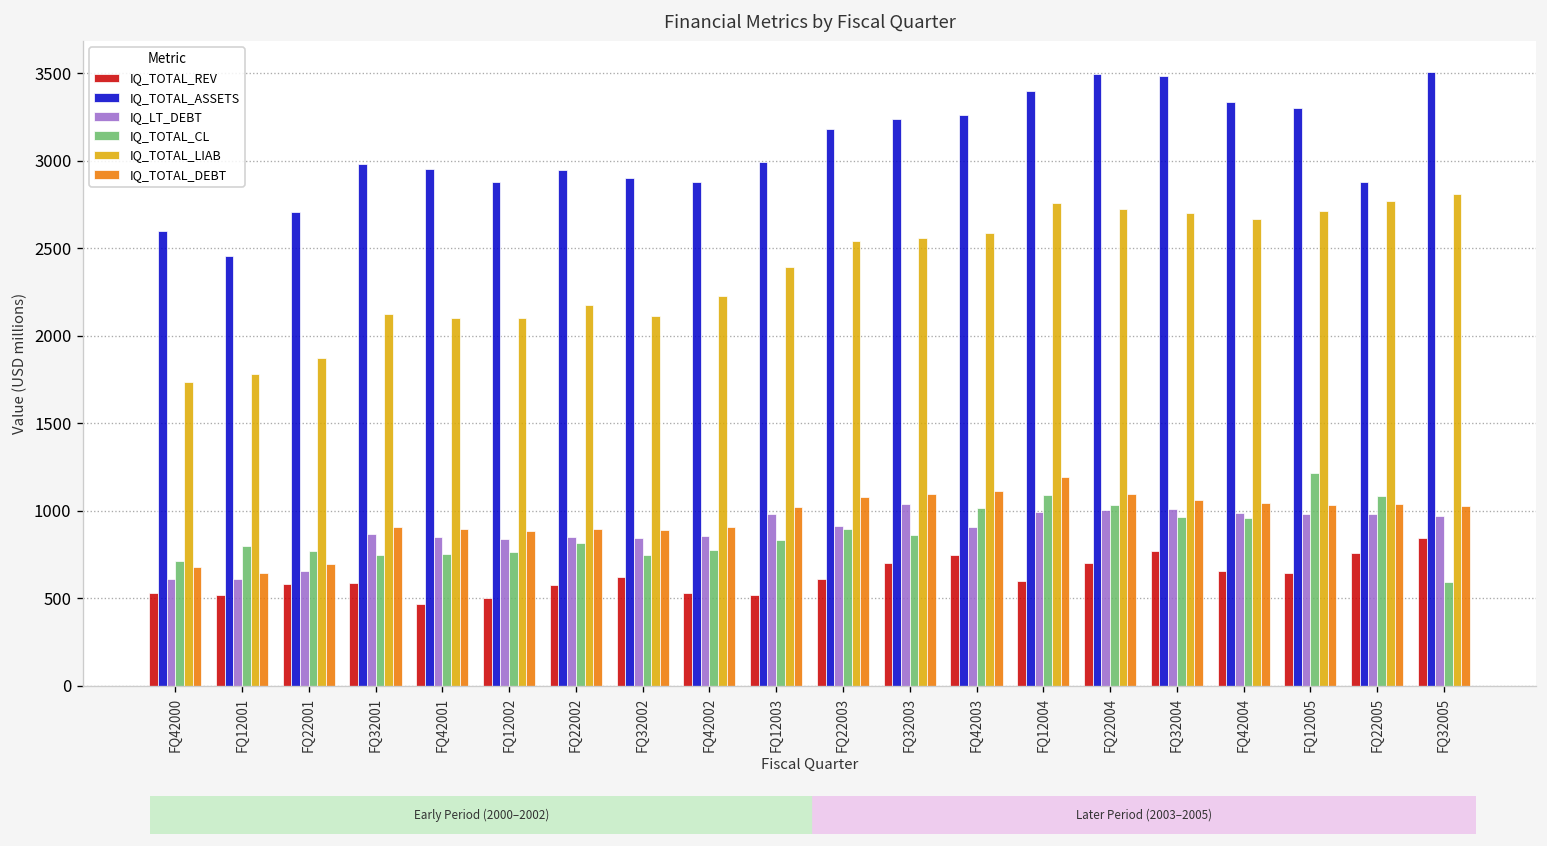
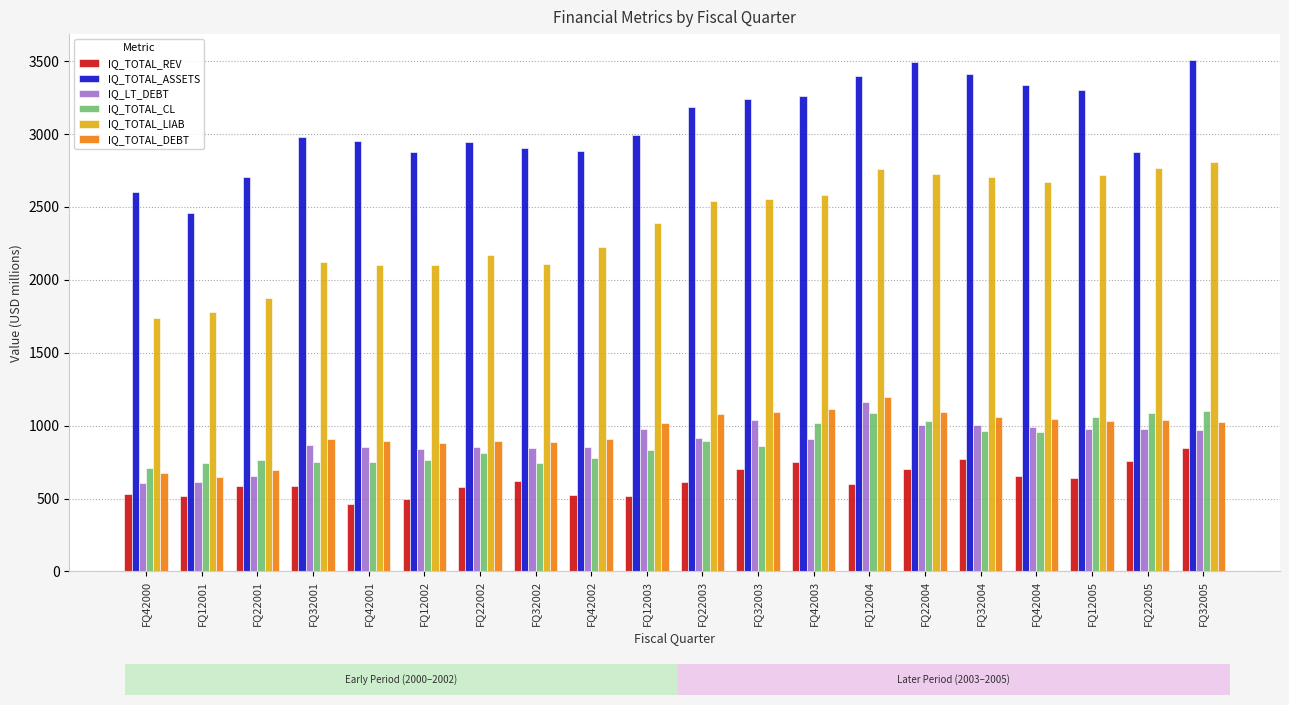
  {
    "IQ_TOTAL_REV": {
      "FQ42000": 530,
      "FQ12001": 520,
      "FQ22001": 580,
      "FQ32001": 590,
      "FQ42001": 470,
      "FQ12002": 500,
      "FQ22002": 580,
      "FQ32002": 620,
      "FQ42002": 530,
      "FQ12003": 520,
      "FQ22003": 610,
      "FQ32003": 700,
      "FQ42003": 750,
      "FQ12004": 600,
      "FQ22004": 700,
      "FQ32004": 770,
      "FQ42004": 660,
      "FQ12005": 640,
      "FQ22005": 760,
      "FQ32005": 850
    },
    "IQ_TOTAL_ASSETS": {
      "FQ42000": 2600,
      "FQ12001": 2460,
      "FQ22001": 2710,
      "FQ32001": 2980,
      "FQ42001": 2950,
      "FQ12002": 2880,
      "FQ22002": 2950,
      "FQ32002": 2900,
      "FQ42002": 2880,
      "FQ12003": 2990,
      "FQ22003": 3180,
      "FQ32003": 3240,
      "FQ42003": 3260,
      "FQ12004": 3400,
      "FQ22004": 3500,
-     "FQ32004": 3490,
+     "FQ32004": 3410,
      "FQ42004": 3340,
      "FQ12005": 3300,
      "FQ22005": 2880,
      "FQ32005": 3510
    },
    "IQ_LT_DEBT": {
      "FQ42000": 610,
      "FQ12001": 610,
      "FQ22001": 660,
      "FQ32001": 870,
      "FQ42001": 850,
      "FQ12002": 840,
      "FQ22002": 850,
      "FQ32002": 840,
      "FQ42002": 860,
      "FQ12003": 980,
      "FQ22003": 910,
      "FQ32003": 1040,
      "FQ42003": 910,
-     "FQ12004": 990,
+     "FQ12004": 1160,
      "FQ22004": 1000,
      "FQ32004": 1010,
      "FQ42004": 990,
      "FQ12005": 980,
      "FQ22005": 980,
      "FQ32005": 970
    },
    "IQ_TOTAL_CL": {
      "FQ42000": 710,
-     "FQ12001": 800,
+     "FQ12001": 740,
      "FQ22001": 770,
      "FQ32001": 750,
      "FQ42001": 750,
      "FQ12002": 760,
      "FQ22002": 810,
      "FQ32002": 750,
      "FQ42002": 780,
      "FQ12003": 830,
      "FQ22003": 890,
      "FQ32003": 860,
      "FQ42003": 1020,
      "FQ12004": 1090,
      "FQ22004": 1030,
      "FQ32004": 960,
      "FQ42004": 960,
-     "FQ12005": 1220,
+     "FQ12005": 1060,
      "FQ22005": 1090,
-     "FQ32005": 590
+     "FQ32005": 1100
    }
  }
